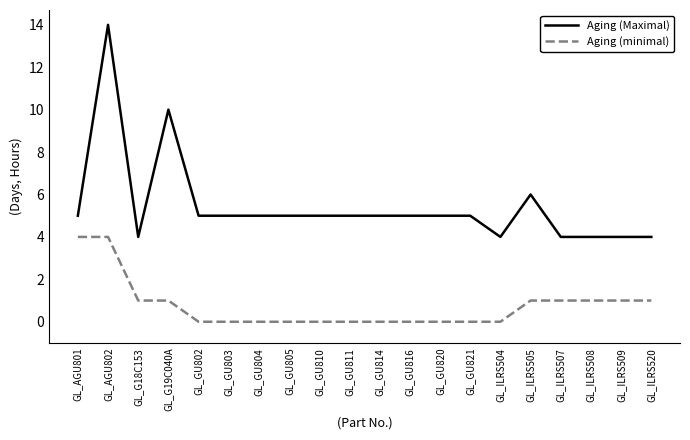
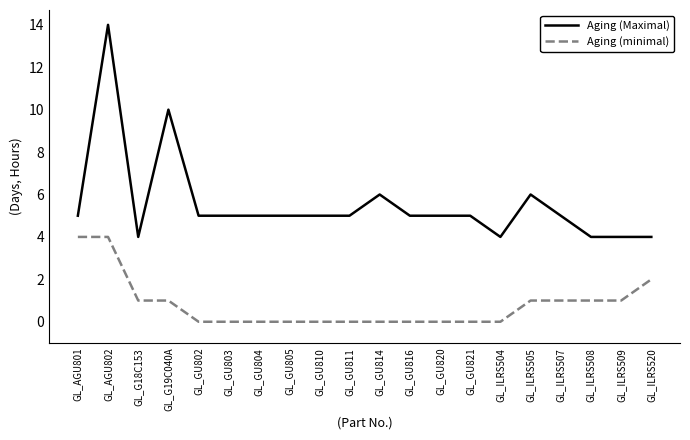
  {
    "Aging (Maximal)": {
      "GL_AGU801": 5,
      "GL_AGU802": 14,
      "GL_G18C153": 4,
      "GL_G19C040A": 10,
      "GL_GU802": 5,
      "GL_GU803": 5,
      "GL_GU804": 5,
      "GL_GU805": 5,
      "GL_GU810": 5,
      "GL_GU811": 5,
-     "GL_GU814": 5,
+     "GL_GU814": 6,
      "GL_GU816": 5,
      "GL_GU820": 5,
      "GL_GU821": 5,
      "GL_ILRS504": 4,
      "GL_ILRS505": 6,
-     "GL_ILRS507": 4,
+     "GL_ILRS507": 5,
      "GL_ILRS508": 4,
      "GL_ILRS509": 4,
      "GL_ILRS520": 4
    },
    "Aging (minimal)": {
      "GL_AGU801": 4,
      "GL_AGU802": 4,
      "GL_G18C153": 1,
      "GL_G19C040A": 1,
      "GL_GU802": 0,
      "GL_GU803": 0,
      "GL_GU804": 0,
      "GL_GU805": 0,
      "GL_GU810": 0,
      "GL_GU811": 0,
      "GL_GU814": 0,
      "GL_GU816": 0,
      "GL_GU820": 0,
      "GL_GU821": 0,
      "GL_ILRS504": 0,
      "GL_ILRS505": 1,
      "GL_ILRS507": 1,
      "GL_ILRS508": 1,
      "GL_ILRS509": 1,
-     "GL_ILRS520": 1
+     "GL_ILRS520": 2
    }
  }
